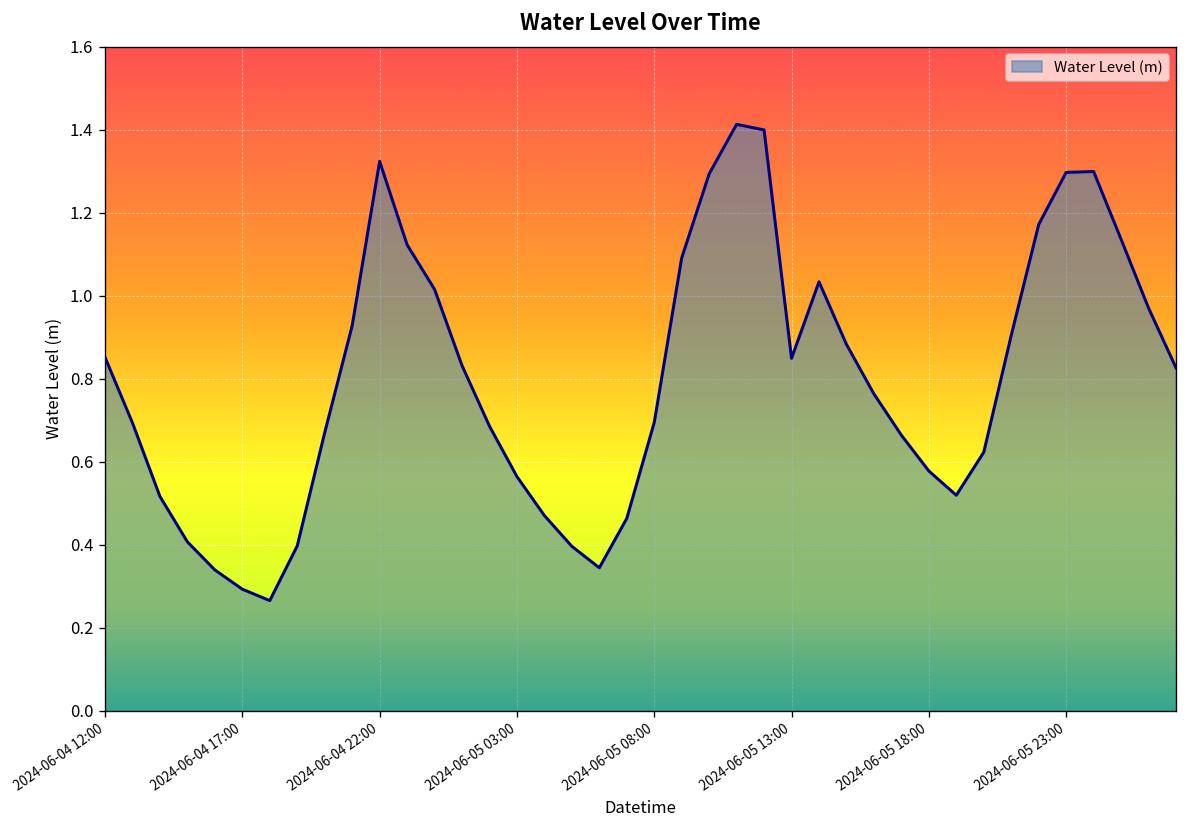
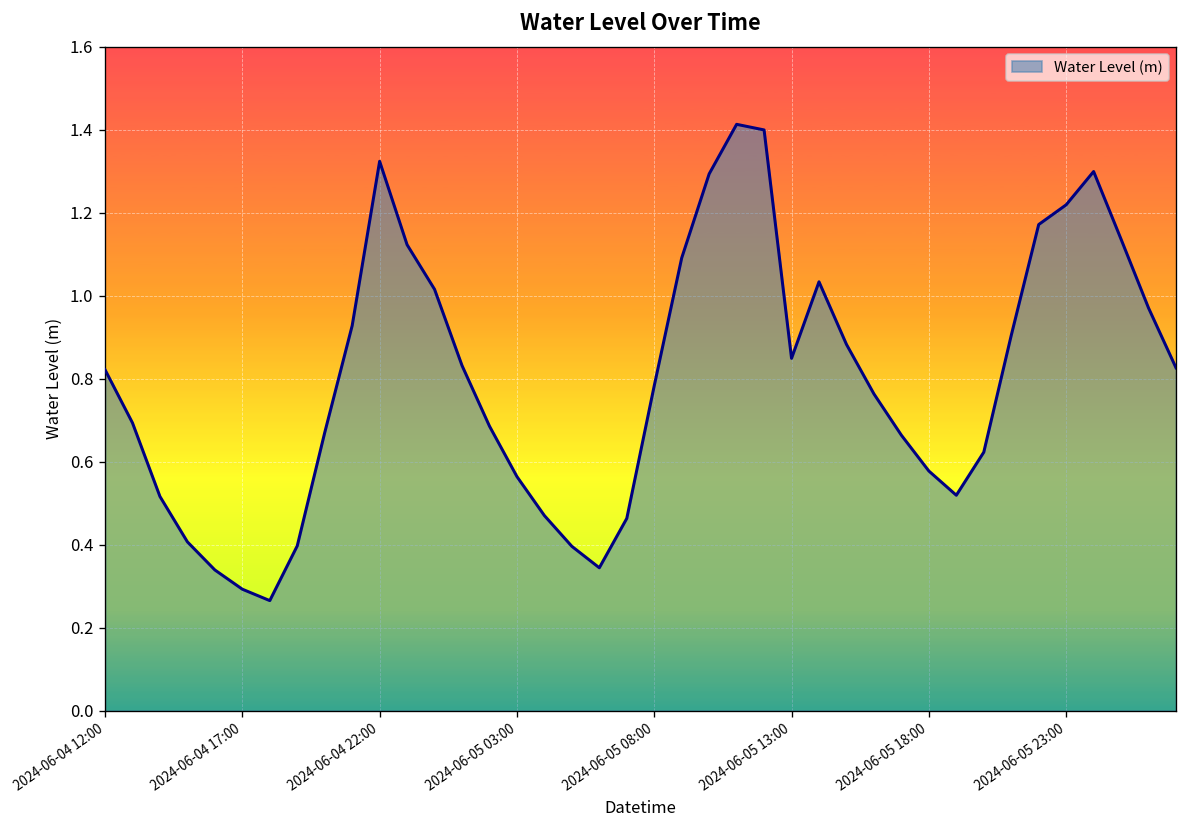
  {
-   "2024-06-04 12:00": 0.85,
+   "2024-06-04 12:00": 0.82,
    "2024-06-04 17:00": 0.29,
    "2024-06-04 22:00": 1.32,
    "2024-06-05 03:00": 0.56,
-   "2024-06-05 08:00": 0.69,
+   "2024-06-05 08:00": 0.78,
    "2024-06-05 13:00": 0.85,
    "2024-06-05 18:00": 0.58,
-   "2024-06-05 23:00": 1.30
+   "2024-06-05 23:00": 1.22
  }
